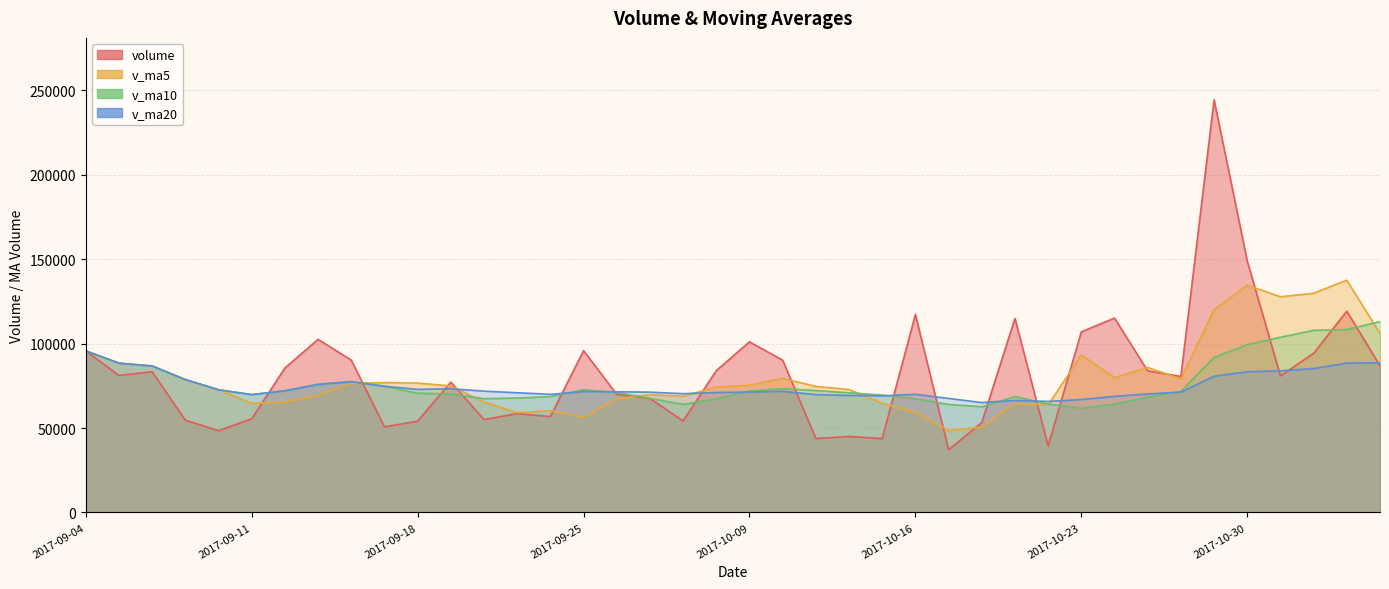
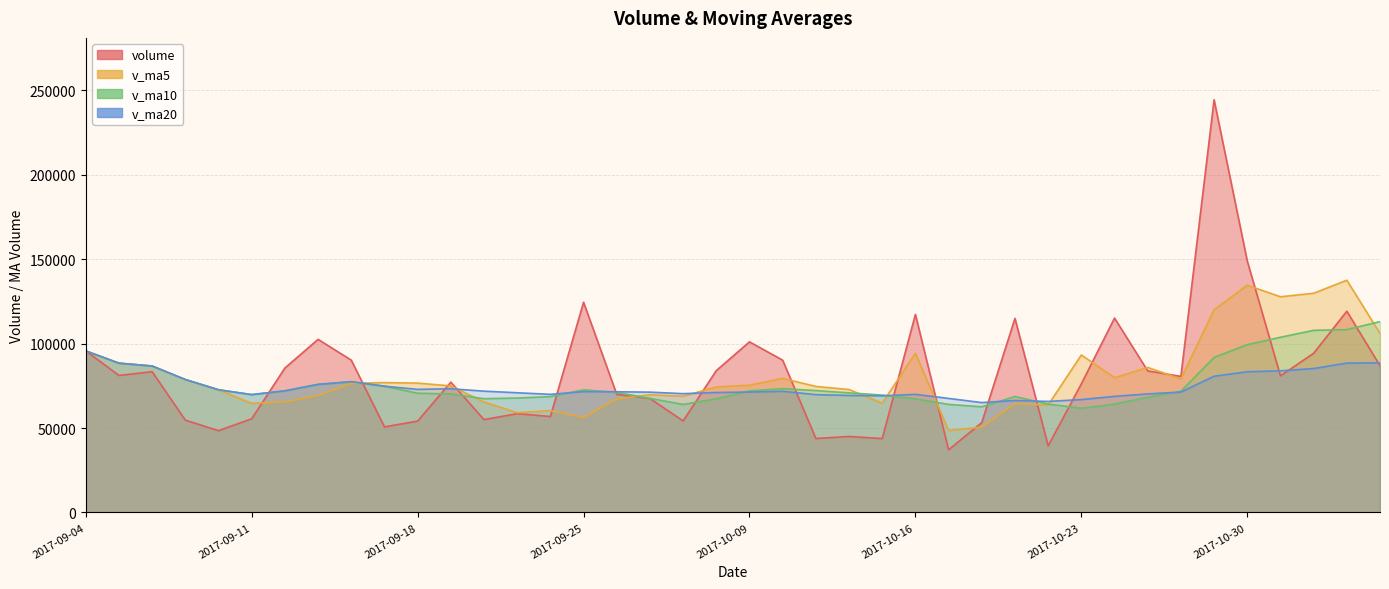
  {
    "volume": {
      "2017-09-11": 55000,
      "2017-09-18": 54000,
-     "2017-09-25": 96000,
+     "2017-09-25": 124000,
      "2017-10-09": 101000,
      "2017-10-16": 117000,
-     "2017-10-23": 107000,
+     "2017-10-23": 76000,
      "2017-10-30": 149000
    },
    "v_ma5": {
      "2017-09-11": 65000,
      "2017-09-18": 77000,
      "2017-09-25": 56000,
      "2017-10-09": 75000,
-     "2017-10-16": 59000,
+     "2017-10-16": 94000,
      "2017-10-23": 93000,
      "2017-10-30": 135000
    }
  }
